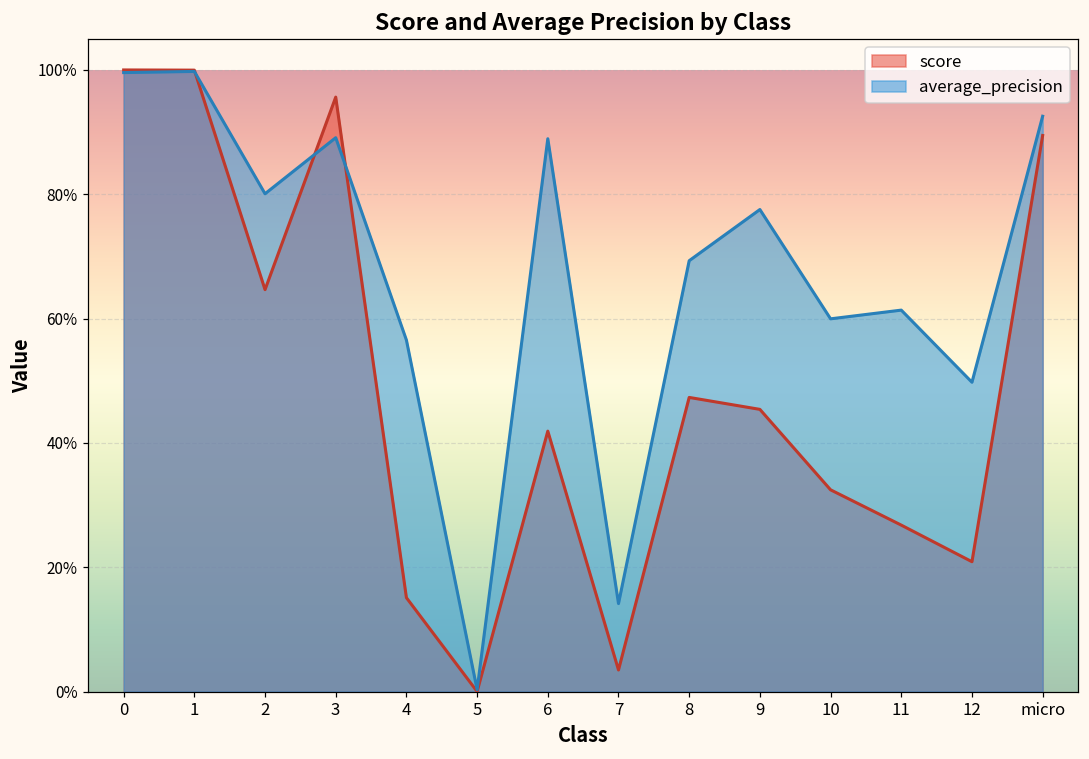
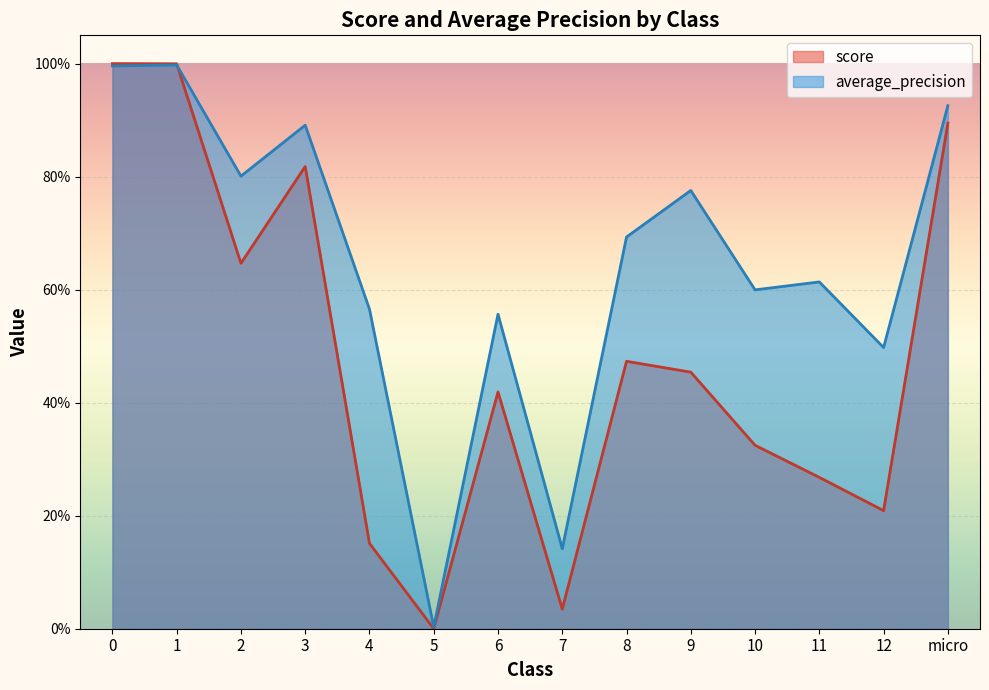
  {
    "score": {
      "2": "65%",
-     "3": "96%",
+     "3": "82%",
      "4": "15%",
      "6": "42%",
      "7": "3%",
      "8": "47%",
      "9": "45%",
      "10": "32%",
      "11": "27%",
      "12": "21%",
      "micro": "89%"
    },
    "average_precision": {
      "2": "80%",
      "3": "89%",
      "4": "57%",
-     "6": "89%",
+     "6": "56%",
      "7": "14%",
      "8": "69%",
      "9": "78%",
      "10": "60%",
      "11": "61%",
      "12": "50%",
      "micro": "93%"
    }
  }
